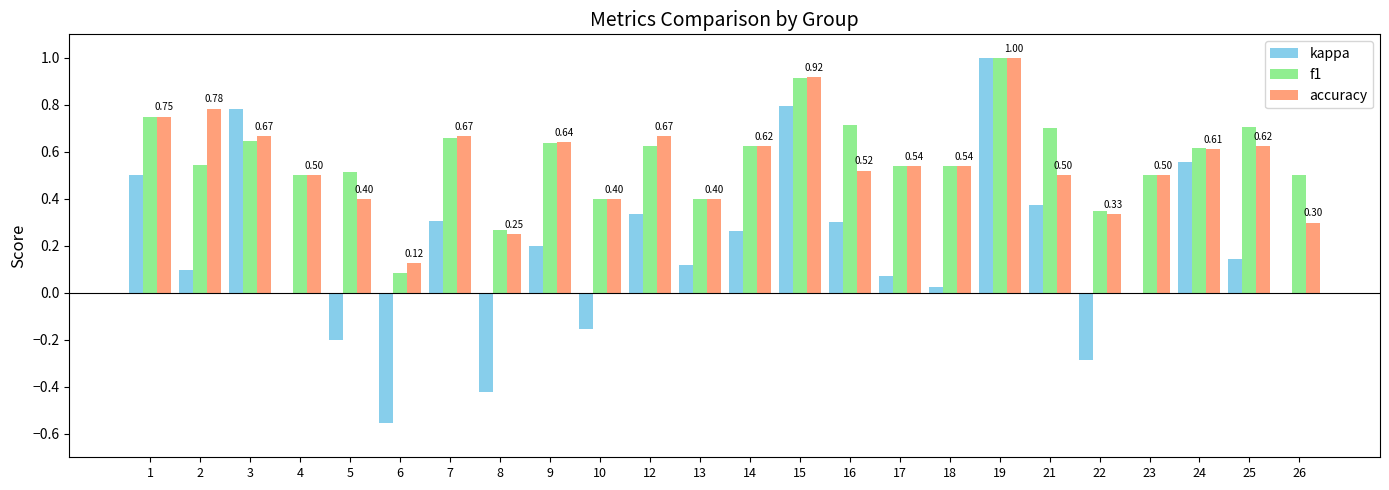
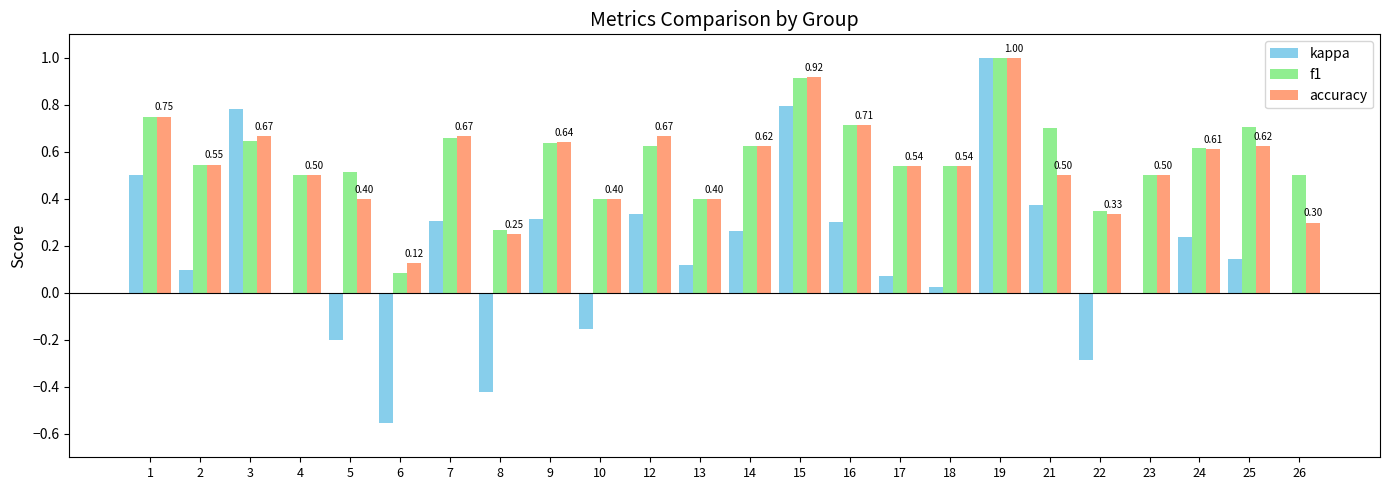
  {
    "kappa": {
      "1": 0.50,
      "2": 0.10,
      "5": -0.20,
      "6": -0.56,
      "7": 0.31,
      "8": -0.42,
-     "9": 0.20,
+     "9": 0.31,
      "10": -0.15,
      "12": 0.33,
      "13": 0.12,
      "14": 0.26,
      "15": 0.80,
      "16": 0.30,
      "17": 0.07,
      "18": 0.03,
      "21": 0.38,
      "22": -0.29,
      "23": 0.00,
-     "24": 0.56,
+     "24": 0.24,
      "25": 0.14,
      "26": 0.00
    },
    "f1": {
      "2": 0.55,
      "3": 0.65,
      "5": 0.51,
      "6": 0.08,
      "7": 0.66,
      "12": 0.63,
      "16": 0.71,
      "21": 0.70,
      "25": 0.70,
      "26": 0.50
    },
    "accuracy": {
      "1": 0.75,
-     "2": 0.78,
+     "2": 0.55,
      "3": 0.67,
      "4": 0.50,
      "5": 0.40,
      "6": 0.12,
      "7": 0.67,
      "8": 0.25,
      "9": 0.64,
      "10": 0.40,
      "12": 0.67,
      "13": 0.40,
      "14": 0.62,
      "15": 0.92,
-     "16": 0.52,
+     "16": 0.71,
      "17": 0.54,
      "18": 0.54,
      "19": 1.00,
      "21": 0.50,
      "22": 0.33,
      "23": 0.50,
      "24": 0.61,
      "25": 0.62,
      "26": 0.30
    }
  }
